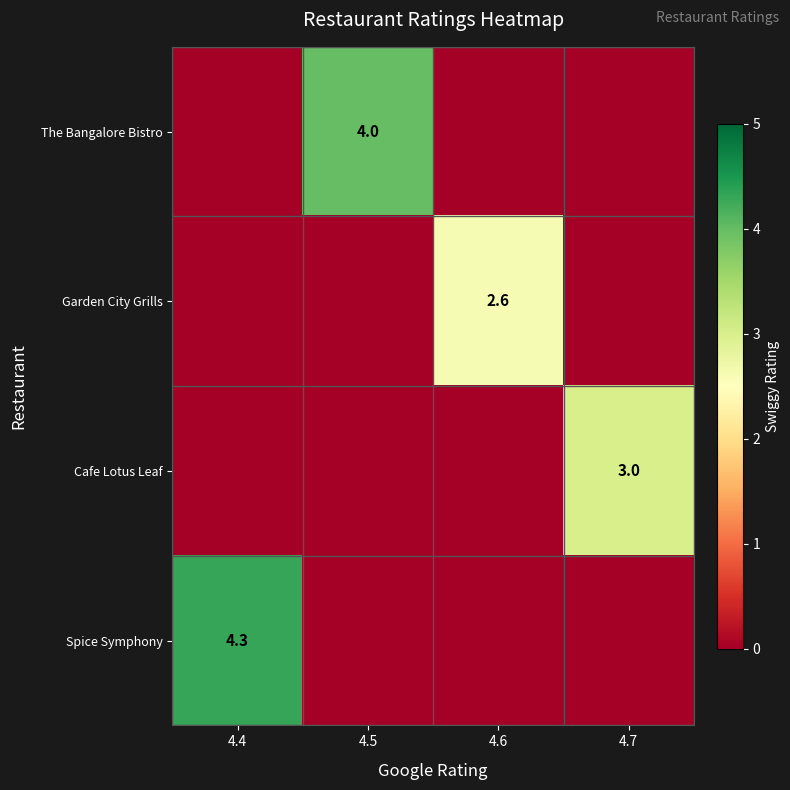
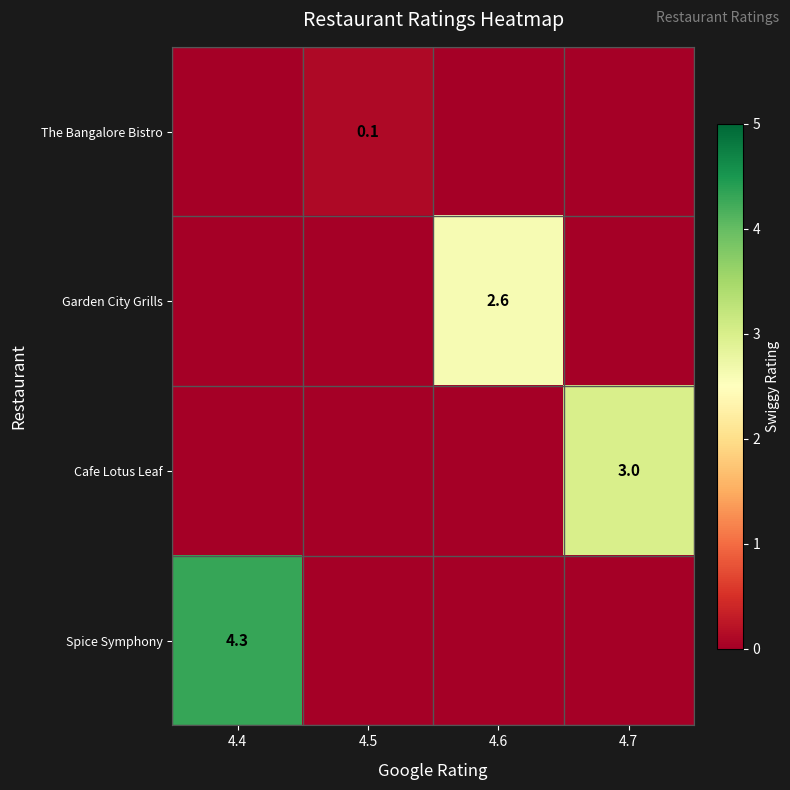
  {
    "The Bangalore Bistro": {
-     "4.5": 4.0
+     "4.5": 0.1
    },
    "Garden City Grills": {
      "4.6": 2.6
    },
    "Cafe Lotus Leaf": {
      "4.7": 3.0
    },
    "Spice Symphony": {
      "4.4": 4.3
    }
  }
